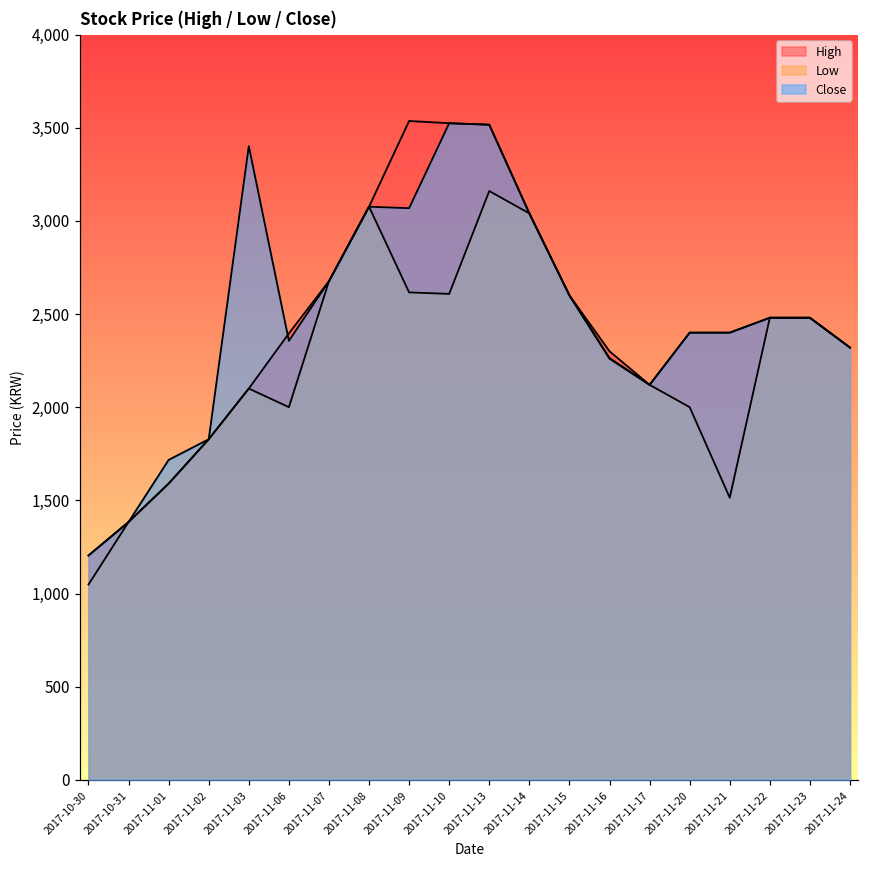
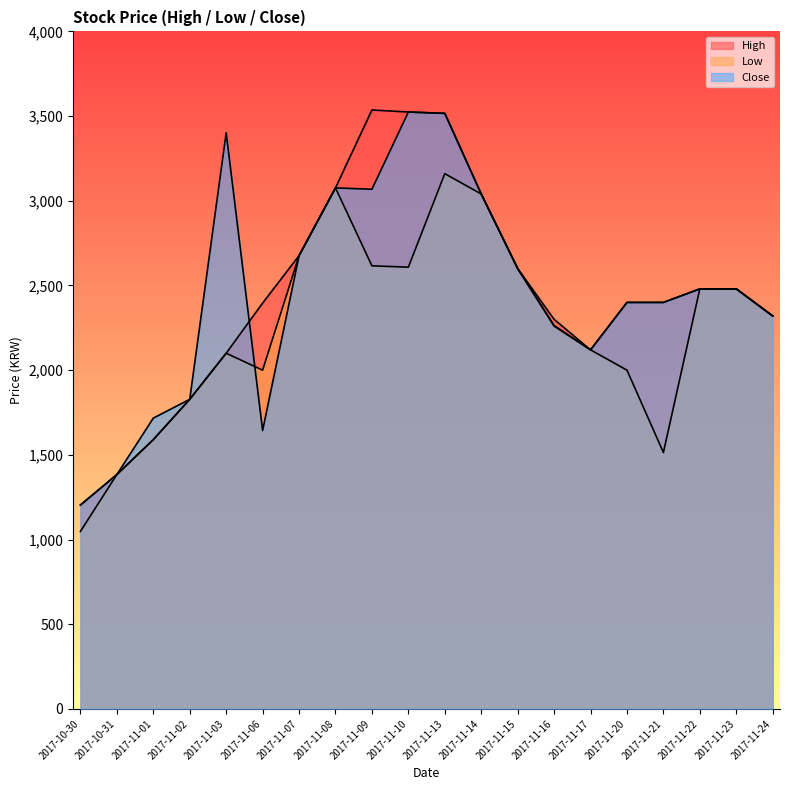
  {
    "High": {
      "2017-11-06": "2,400",
      "2017-11-09": "3,540",
      "2017-11-16": "2,300"
    },
    "Low": {
      "2017-10-30": "1,050",
      "2017-11-06": "2,000",
      "2017-11-09": "2,620",
      "2017-11-10": "2,610",
      "2017-11-13": "3,160",
      "2017-11-20": "2,000",
      "2017-11-21": "1,510"
    },
    "Close": {
      "2017-11-01": "1,720",
      "2017-11-03": "3,400",
-     "2017-11-06": "2,360",
+     "2017-11-06": "1,640",
      "2017-11-09": "3,070"
    }
  }
